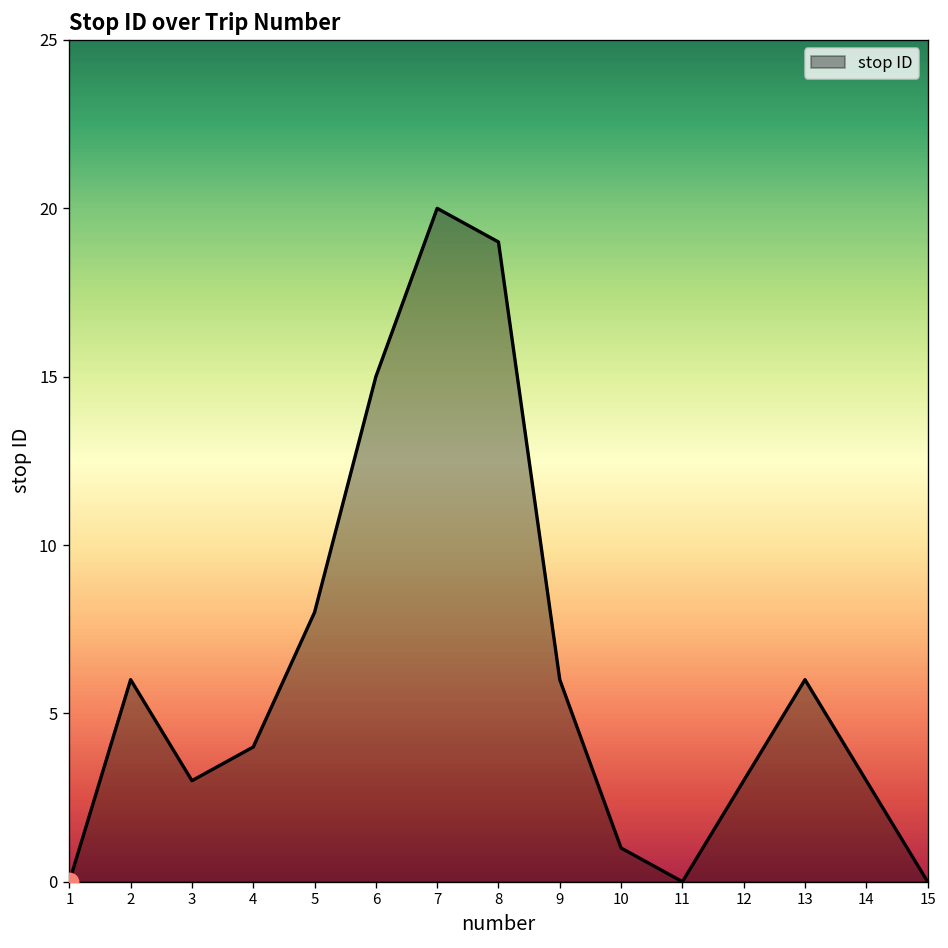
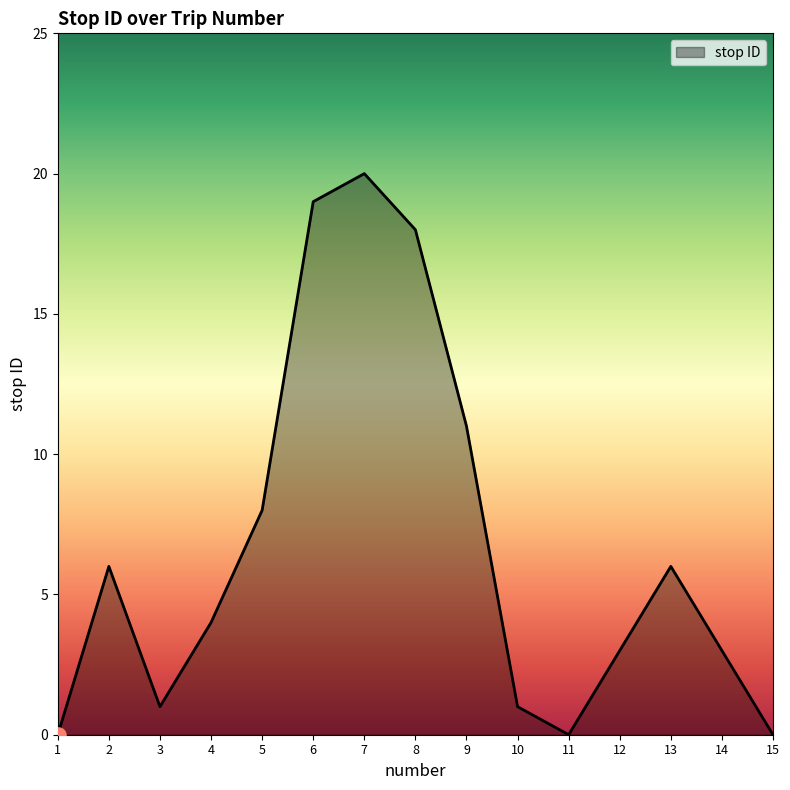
  {
    "stop ID": {
      "2": 6,
-     "3": 3,
+     "3": 1,
      "4": 4,
      "5": 8,
-     "6": 15,
+     "6": 19,
      "7": 20,
-     "8": 19,
-     "9": 6,
+     "8": 18,
+     "9": 11,
      "10": 1,
      "11": 0,
      "12": 3,
      "13": 6,
      "14": 3,
      "15": 0
    }
  }
